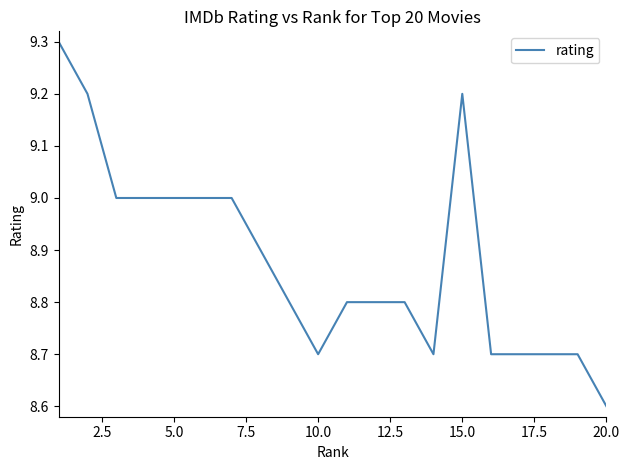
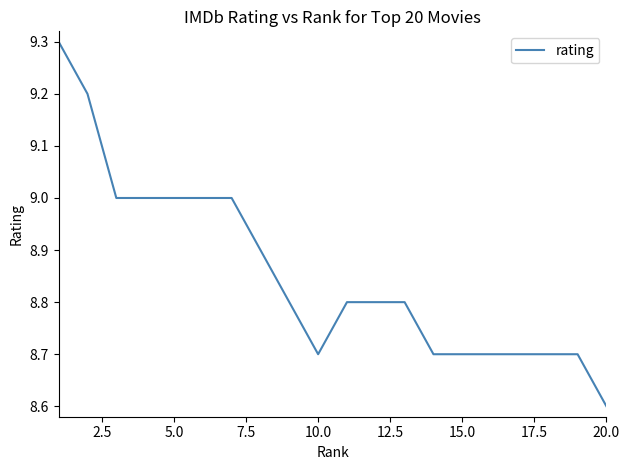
  {
    "5.0": 9.0,
    "10.0": 8.7,
-   "15.0": 9.2,
+   "15.0": 8.7,
    "20.0": 8.6
  }
